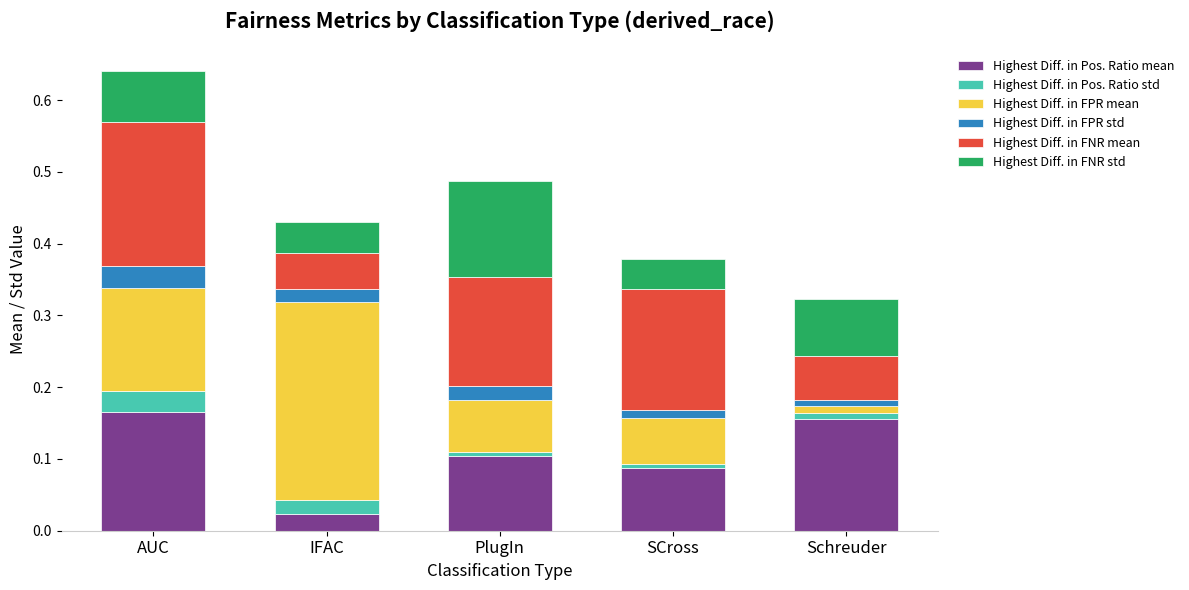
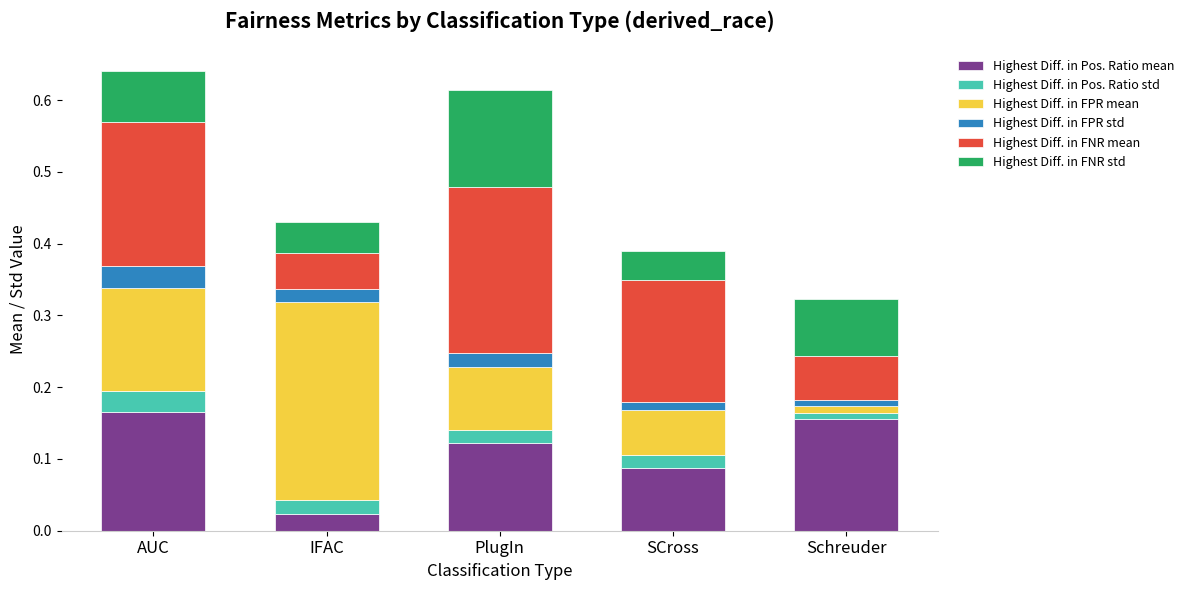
  {
    "Highest Diff. in Pos. Ratio mean": {
      "AUC": 0.17,
      "IFAC": 0.02,
-     "PlugIn": 0.10,
+     "PlugIn": 0.12,
      "SCross": 0.09,
      "Schreuder": 0.16
    },
    "Highest Diff. in Pos. Ratio std": {
      "AUC": 0.03,
      "IFAC": 0.02,
-     "PlugIn": 0.01,
-     "SCross": 0.01,
+     "PlugIn": 0.02,
+     "SCross": 0.02,
      "Schreuder": 0.01
    },
    "Highest Diff. in FPR mean": {
      "AUC": 0.14,
      "IFAC": 0.28,
-     "PlugIn": 0.07,
+     "PlugIn": 0.09,
      "SCross": 0.06,
      "Schreuder": 0.01
    },
    "Highest Diff. in FPR std": {
      "AUC": 0.03,
      "IFAC": 0.02,
      "PlugIn": 0.02,
      "SCross": 0.01,
      "Schreuder": 0.01
    },
    "Highest Diff. in FNR mean": {
      "AUC": 0.20,
      "IFAC": 0.05,
-     "PlugIn": 0.15,
+     "PlugIn": 0.23,
      "SCross": 0.17,
      "Schreuder": 0.06
    },
    "Highest Diff. in FNR std": {
      "AUC": 0.07,
      "IFAC": 0.04,
      "PlugIn": 0.13,
      "SCross": 0.04,
      "Schreuder": 0.08
    }
  }
